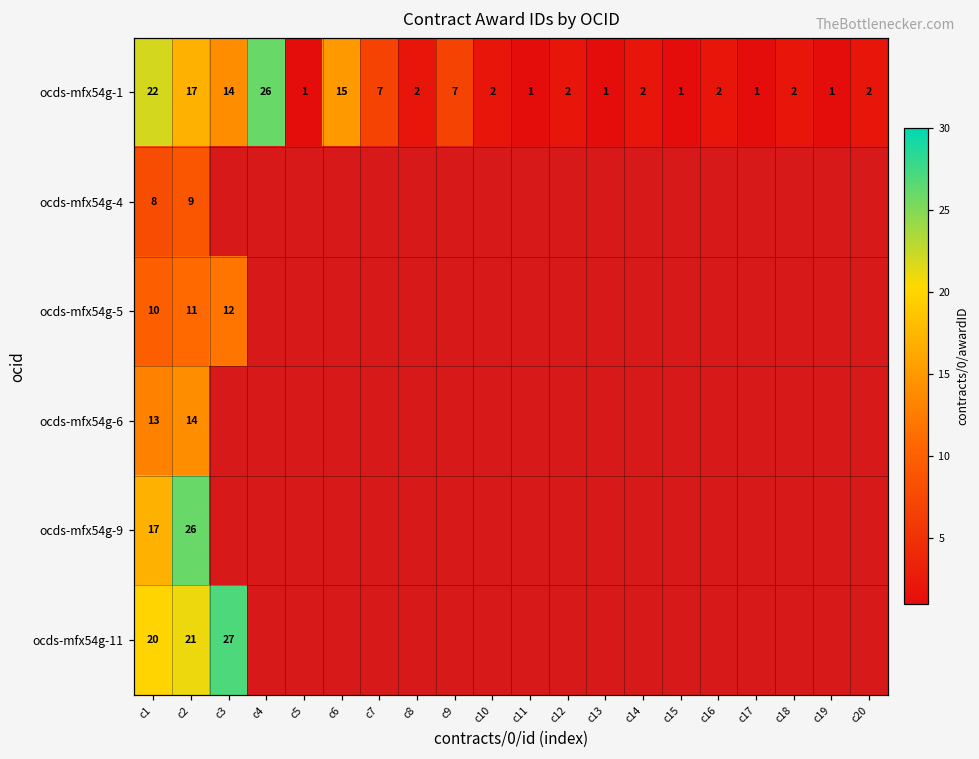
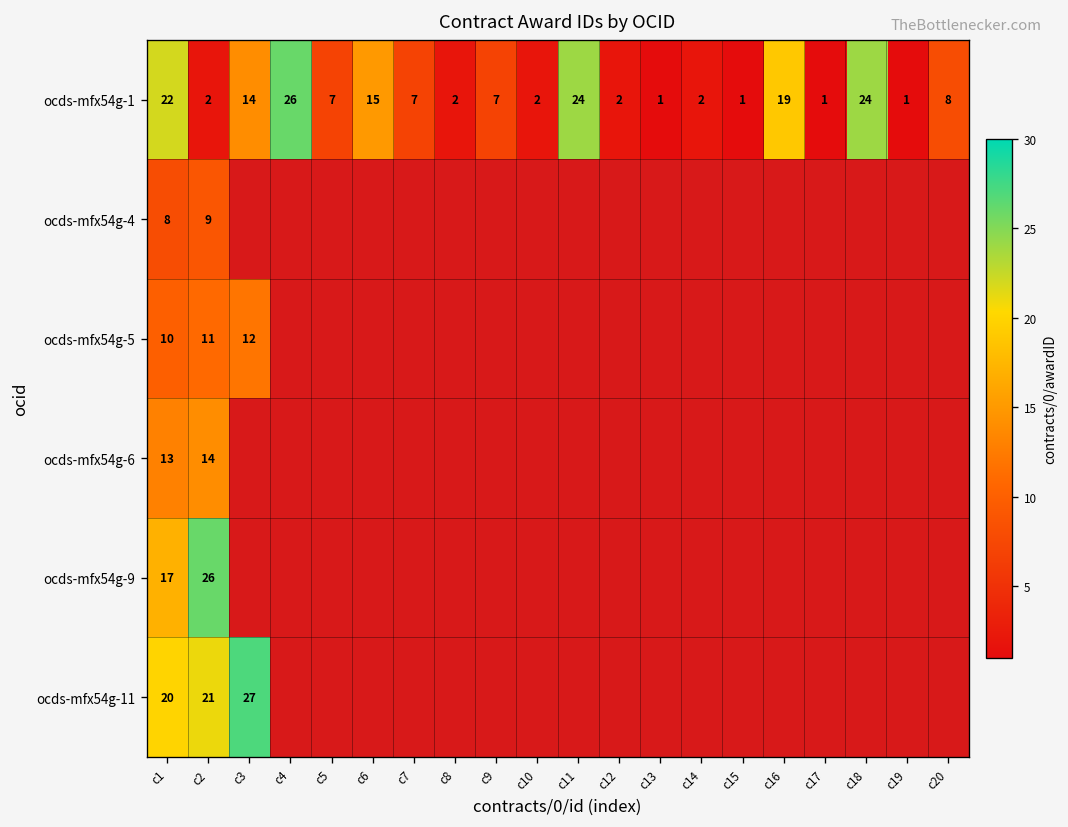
  {
    "ocds-mfx54g-1": {
      "c1": 22,
-     "c2": 17,
+     "c2": 2,
      "c3": 14,
      "c4": 26,
-     "c5": 1,
+     "c5": 7,
      "c6": 15,
      "c7": 7,
      "c8": 2,
      "c9": 7,
      "c10": 2,
-     "c11": 1,
+     "c11": 24,
      "c12": 2,
      "c13": 1,
      "c14": 2,
      "c15": 1,
-     "c16": 2,
+     "c16": 19,
      "c17": 1,
-     "c18": 2,
+     "c18": 24,
      "c19": 1,
-     "c20": 2
+     "c20": 8
    },
    "ocds-mfx54g-4": {
      "c1": 8,
      "c2": 9
    },
    "ocds-mfx54g-5": {
      "c1": 10,
      "c2": 11,
      "c3": 12
    },
    "ocds-mfx54g-6": {
      "c1": 13,
      "c2": 14
    },
    "ocds-mfx54g-9": {
      "c1": 17,
      "c2": 26
    },
    "ocds-mfx54g-11": {
      "c1": 20,
      "c2": 21,
      "c3": 27
    }
  }
